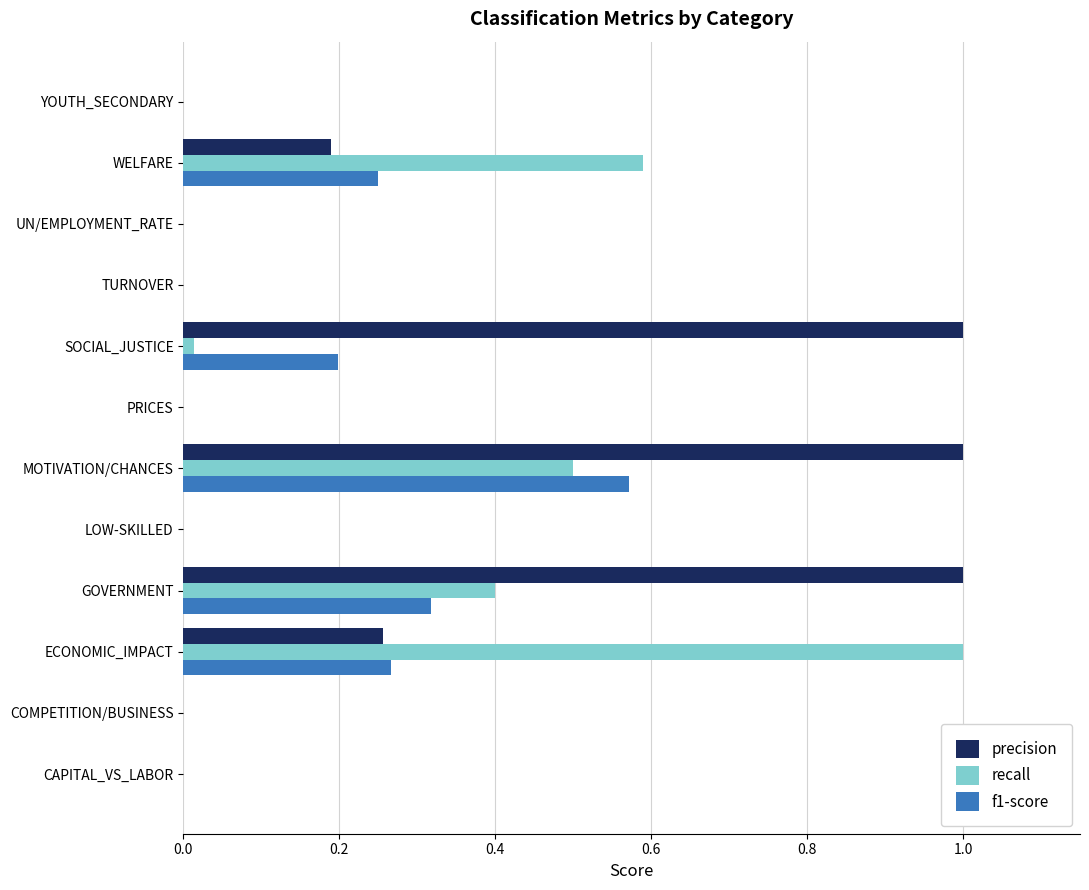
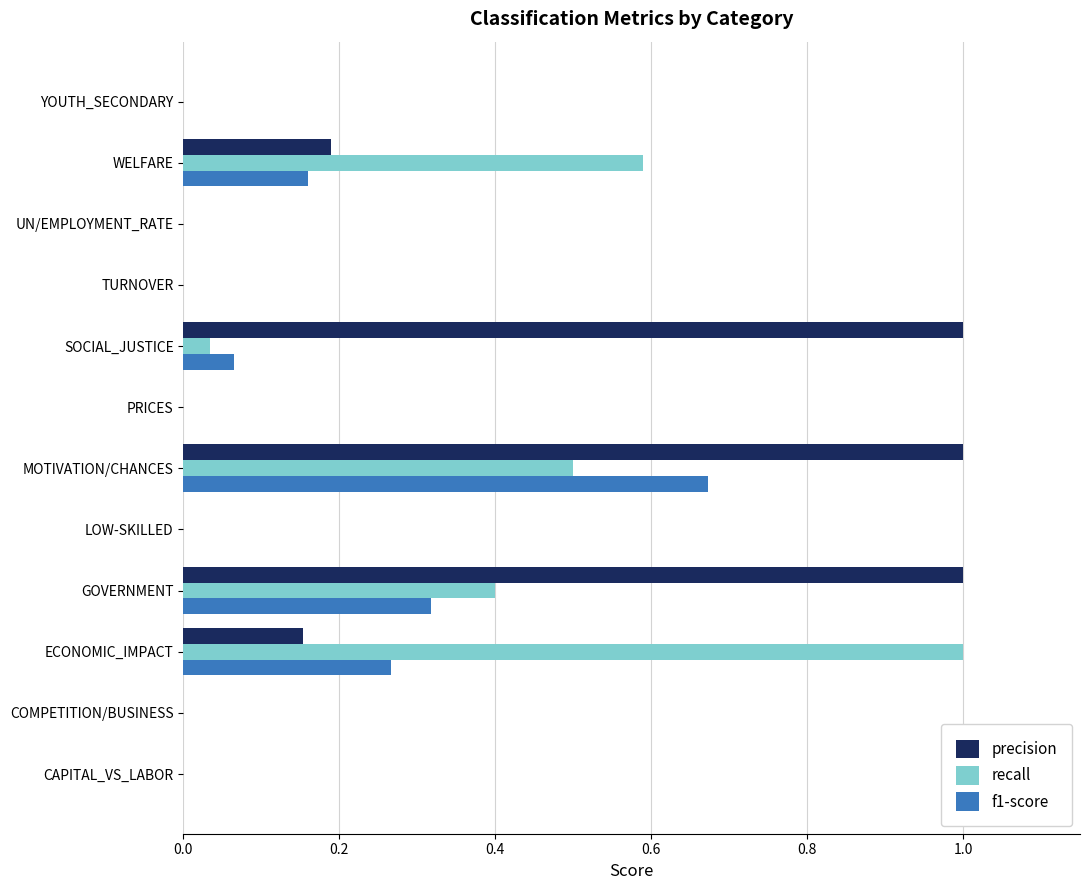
  {
    "precision": {
      "YOUTH_SECONDARY": 0.00,
      "WELFARE": 0.19,
      "UN/EMPLOYMENT_RATE": 0.00,
      "TURNOVER": 0.00,
      "SOCIAL_JUSTICE": 1.00,
      "PRICES": 0.00,
      "MOTIVATION/CHANCES": 1.00,
      "LOW-SKILLED": 0.00,
      "GOVERNMENT": 1.00,
-     "ECONOMIC_IMPACT": 0.26,
+     "ECONOMIC_IMPACT": 0.15,
      "COMPETITION/BUSINESS": 0.00,
      "CAPITAL_VS_LABOR": 0.00
    },
    "recall": {
      "YOUTH_SECONDARY": 0.00,
      "WELFARE": 0.59,
      "UN/EMPLOYMENT_RATE": 0.00,
      "TURNOVER": 0.00,
-     "SOCIAL_JUSTICE": 0.01,
+     "SOCIAL_JUSTICE": 0.03,
      "PRICES": 0.00,
      "MOTIVATION/CHANCES": 0.50,
      "LOW-SKILLED": 0.00,
      "GOVERNMENT": 0.40,
      "ECONOMIC_IMPACT": 1.00,
      "COMPETITION/BUSINESS": 0.00,
      "CAPITAL_VS_LABOR": 0.00
    },
    "f1-score": {
      "YOUTH_SECONDARY": 0.00,
-     "WELFARE": 0.25,
+     "WELFARE": 0.16,
      "UN/EMPLOYMENT_RATE": 0.00,
      "TURNOVER": 0.00,
-     "SOCIAL_JUSTICE": 0.20,
+     "SOCIAL_JUSTICE": 0.07,
      "PRICES": 0.00,
-     "MOTIVATION/CHANCES": 0.57,
+     "MOTIVATION/CHANCES": 0.67,
      "LOW-SKILLED": 0.00,
      "GOVERNMENT": 0.32,
      "ECONOMIC_IMPACT": 0.27,
      "COMPETITION/BUSINESS": 0.00,
      "CAPITAL_VS_LABOR": 0.00
    }
  }
